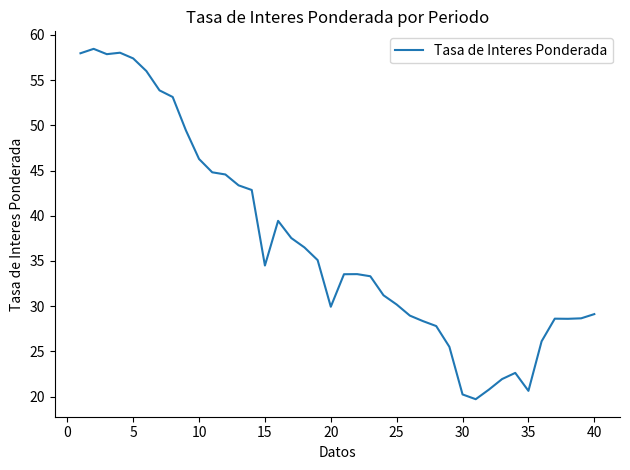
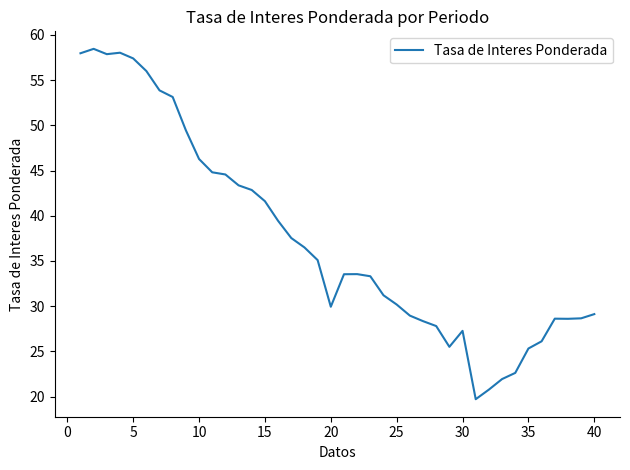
  {
    "5": 57,
    "10": 46,
-   "15": 34,
+   "15": 42,
    "20": 30,
    "25": 30,
-   "30": 20,
-   "35": 21,
+   "30": 27,
+   "35": 25,
    "40": 29
  }
